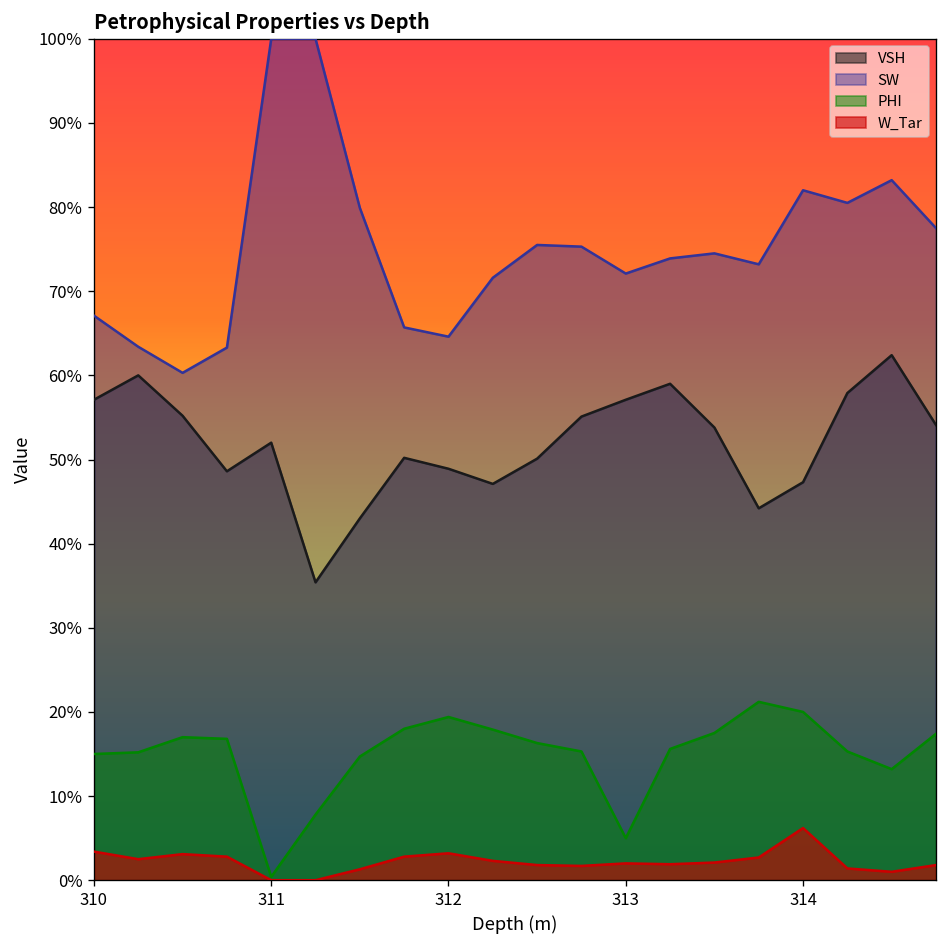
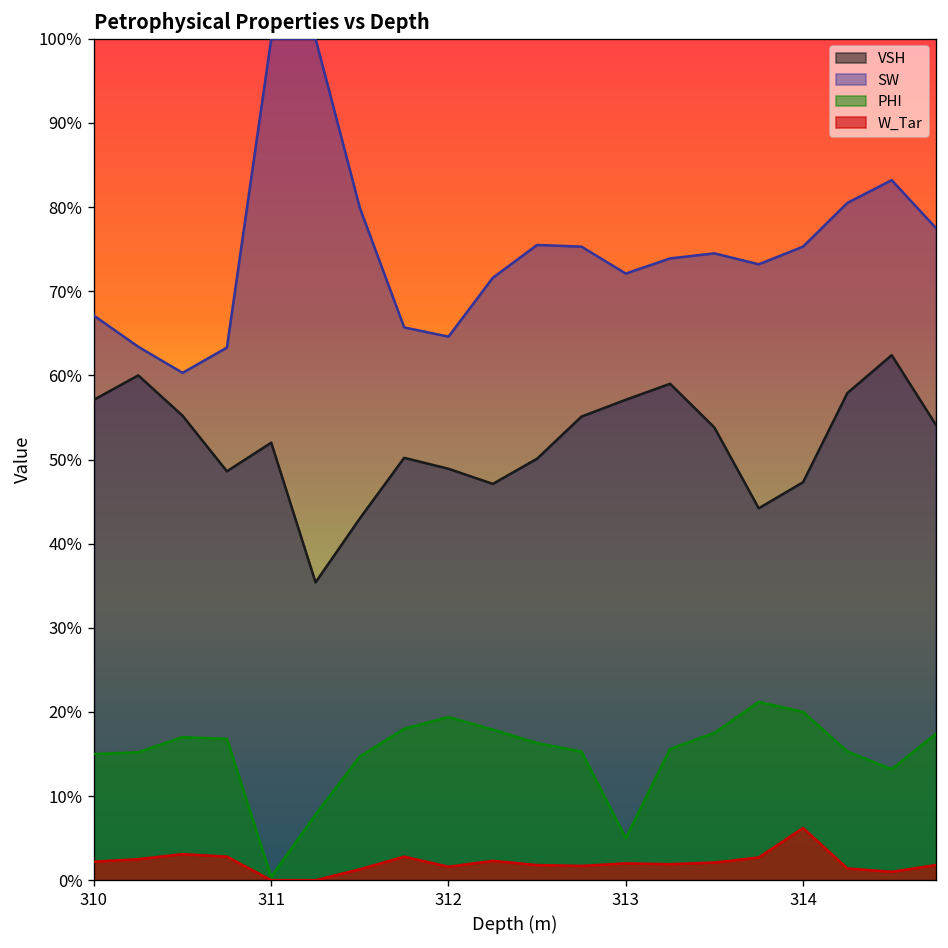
  {
    "VSH": {
      "310": "57%",
      "311": "52%",
      "312": "49%",
      "313": "57%",
      "314": "47%"
    },
    "SW": {
      "310": "67%",
      "311": "100%",
      "312": "65%",
      "313": "72%",
-     "314": "82%"
+     "314": "75%"
    },
    "PHI": {
      "310": "15%",
      "311": "0%",
      "312": "19%",
      "313": "5%",
      "314": "20%"
    },
    "W_Tar": {
-     "310": "3%",
+     "310": "2%",
      "311": "0%",
-     "312": "3%",
+     "312": "2%",
      "313": "2%",
      "314": "6%"
    }
  }
